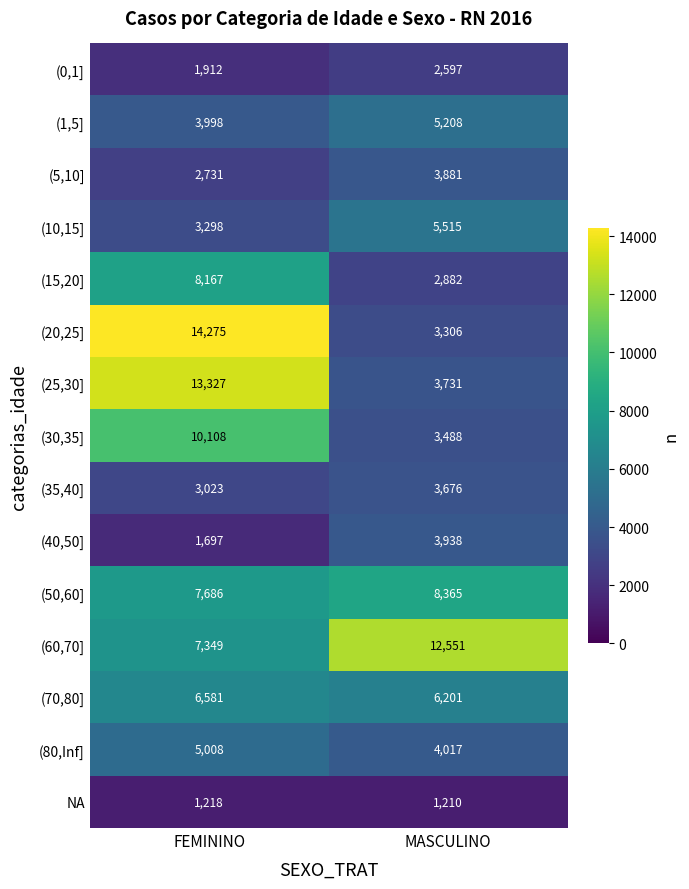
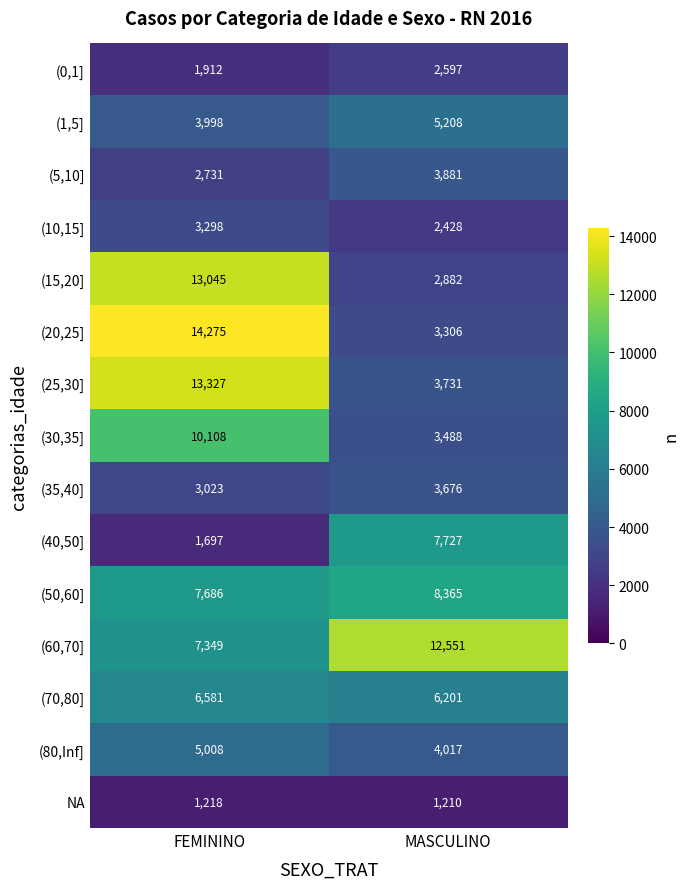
  {
    "(0,1]": {
      "FEMININO": "1,912",
      "MASCULINO": "2,597"
    },
    "(1,5]": {
      "FEMININO": "3,998",
      "MASCULINO": "5,208"
    },
    "(5,10]": {
      "FEMININO": "2,731",
      "MASCULINO": "3,881"
    },
    "(10,15]": {
      "FEMININO": "3,298",
-     "MASCULINO": "5,515"
+     "MASCULINO": "2,428"
    },
    "(15,20]": {
-     "FEMININO": "8,167",
+     "FEMININO": "13,045",
      "MASCULINO": "2,882"
    },
    "(20,25]": {
      "FEMININO": "14,275",
      "MASCULINO": "3,306"
    },
    "(25,30]": {
      "FEMININO": "13,327",
      "MASCULINO": "3,731"
    },
    "(30,35]": {
      "FEMININO": "10,108",
      "MASCULINO": "3,488"
    },
    "(35,40]": {
      "FEMININO": "3,023",
      "MASCULINO": "3,676"
    },
    "(40,50]": {
      "FEMININO": "1,697",
-     "MASCULINO": "3,938"
+     "MASCULINO": "7,727"
    },
    "(50,60]": {
      "FEMININO": "7,686",
      "MASCULINO": "8,365"
    },
    "(60,70]": {
      "FEMININO": "7,349",
      "MASCULINO": "12,551"
    },
    "(70,80]": {
      "FEMININO": "6,581",
      "MASCULINO": "6,201"
    },
    "(80,Inf]": {
      "FEMININO": "5,008",
      "MASCULINO": "4,017"
    },
    "NA": {
      "FEMININO": "1,218",
      "MASCULINO": "1,210"
    }
  }
